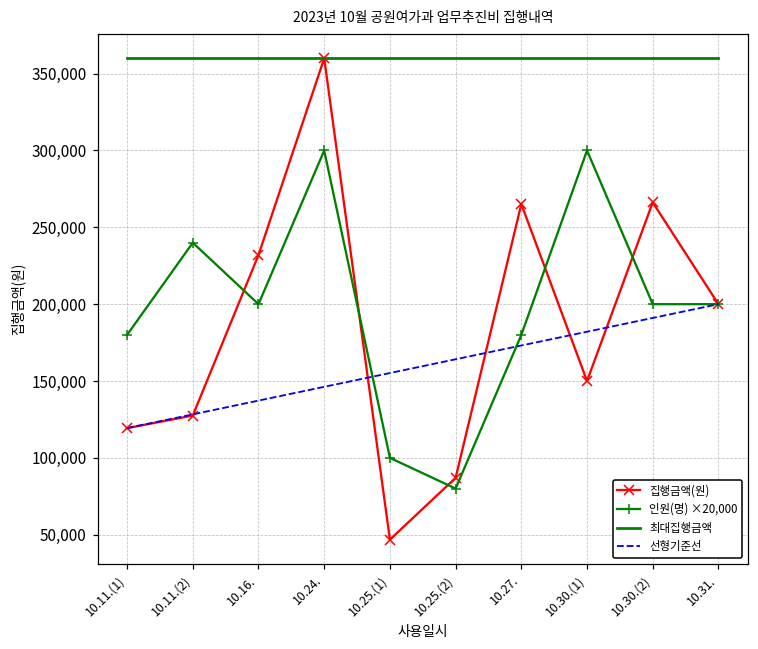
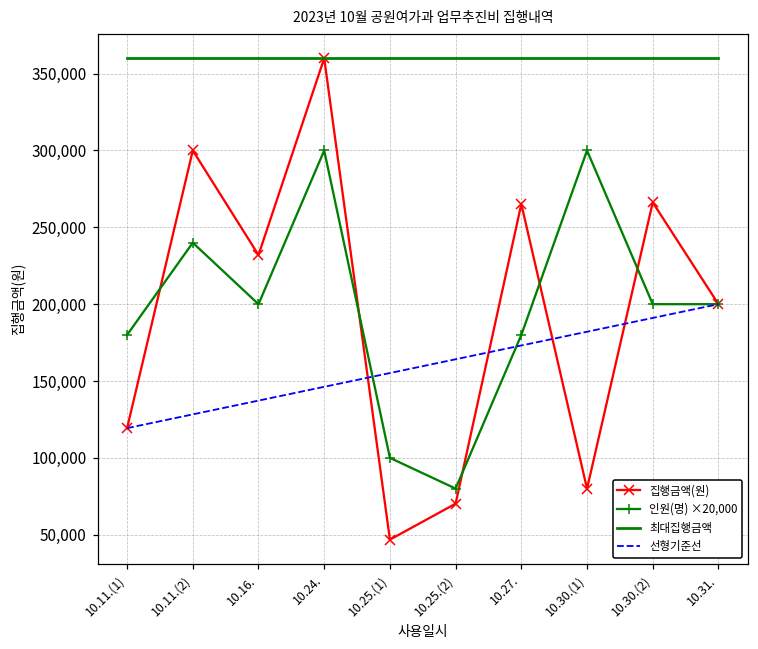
  {
    "집행금액(원)": {
-     "10.11.(2)": "128,000",
+     "10.11.(2)": "300,000",
      "10.16.": "232,000",
      "10.25.(1)": "47,000",
-     "10.25.(2)": "87,000",
+     "10.25.(2)": "70,000",
      "10.27.": "265,000",
-     "10.30.(1)": "150,000",
+     "10.30.(1)": "80,000",
      "10.30.(2)": "266,000"
    }
  }
